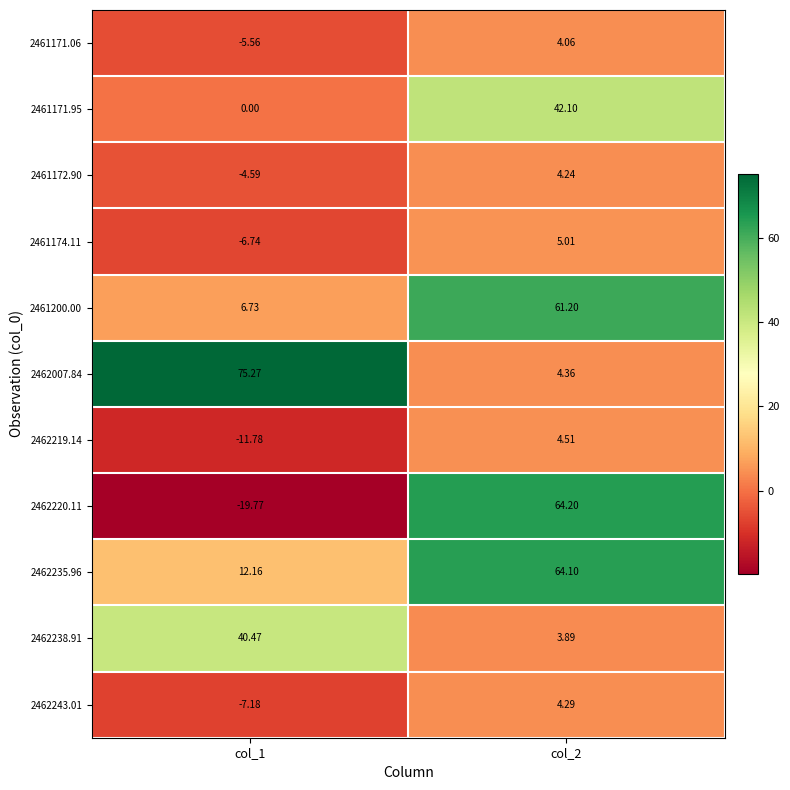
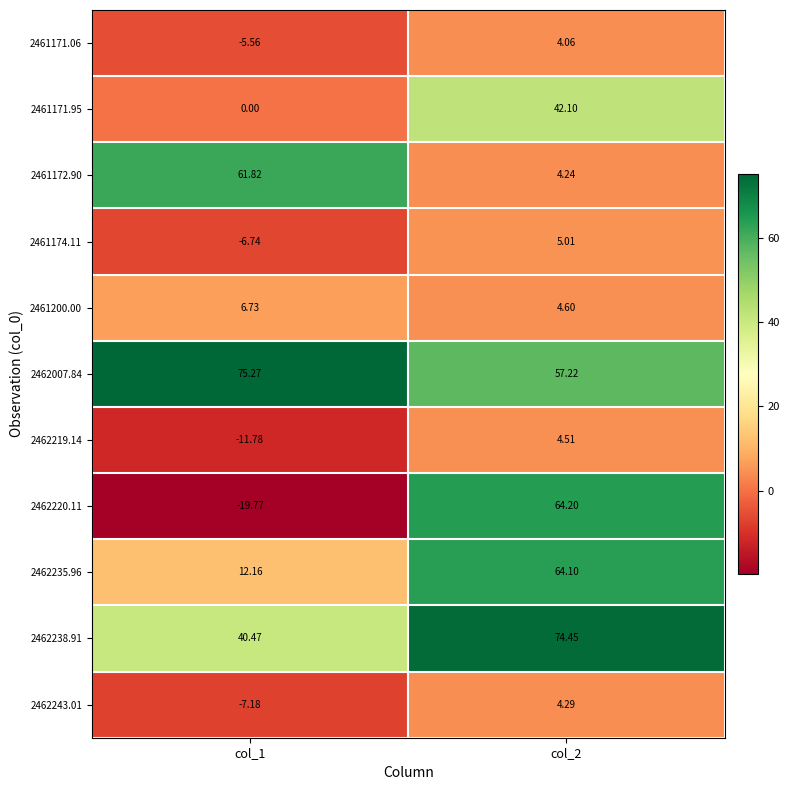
  {
    "2461171.06": {
      "col_1": -5.56,
      "col_2": 4.06
    },
    "2461171.95": {
      "col_1": 0.00,
      "col_2": 42.10
    },
    "2461172.90": {
-     "col_1": -4.59,
+     "col_1": 61.82,
      "col_2": 4.24
    },
    "2461174.11": {
      "col_1": -6.74,
      "col_2": 5.01
    },
    "2461200.00": {
      "col_1": 6.73,
-     "col_2": 61.20
+     "col_2": 4.60
    },
    "2462007.84": {
      "col_1": 75.27,
-     "col_2": 4.36
+     "col_2": 57.22
    },
    "2462219.14": {
      "col_1": -11.78,
      "col_2": 4.51
    },
    "2462220.11": {
      "col_1": -19.77,
      "col_2": 64.20
    },
    "2462235.96": {
      "col_1": 12.16,
      "col_2": 64.10
    },
    "2462238.91": {
      "col_1": 40.47,
-     "col_2": 3.89
+     "col_2": 74.45
    },
    "2462243.01": {
      "col_1": -7.18,
      "col_2": 4.29
    }
  }
